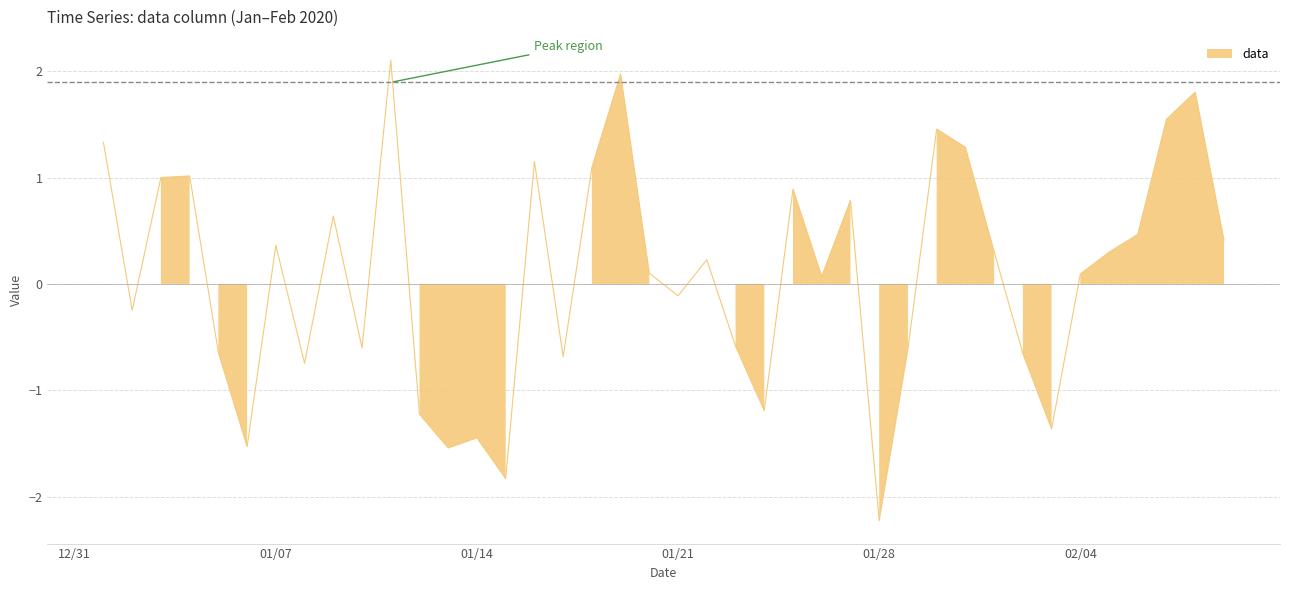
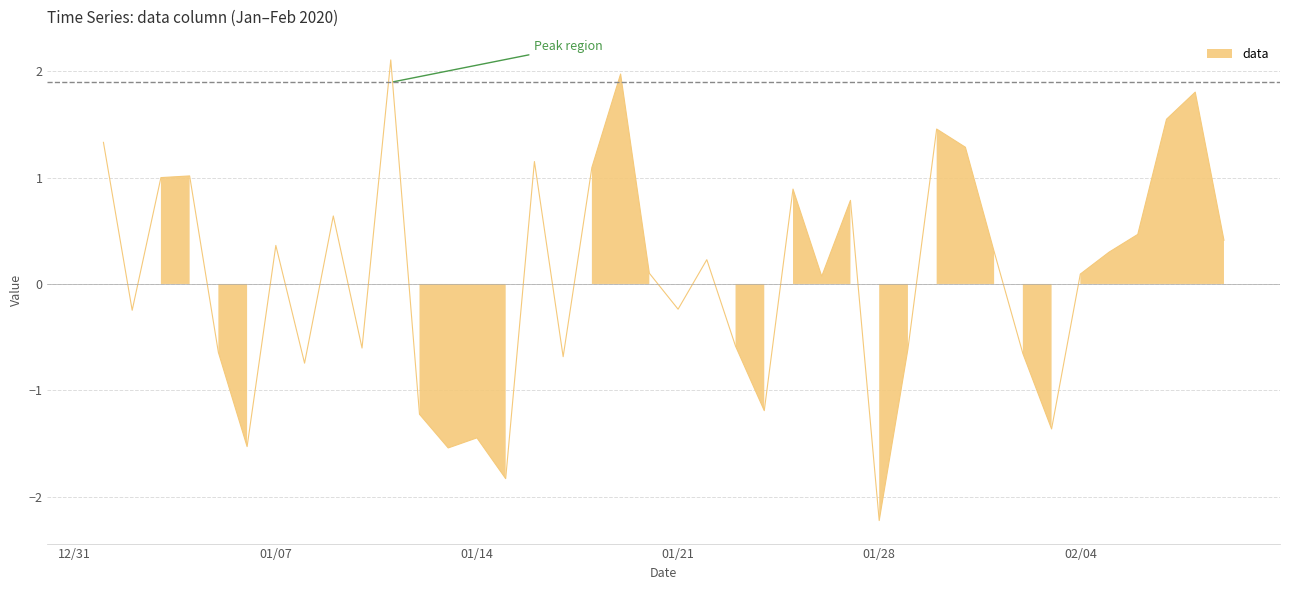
  {
    "01/07": 0.36,
    "01/14": -1.45,
-   "01/21": -0.11,
+   "01/21": -0.24,
    "01/28": -2.22,
    "02/04": 0.09
  }
